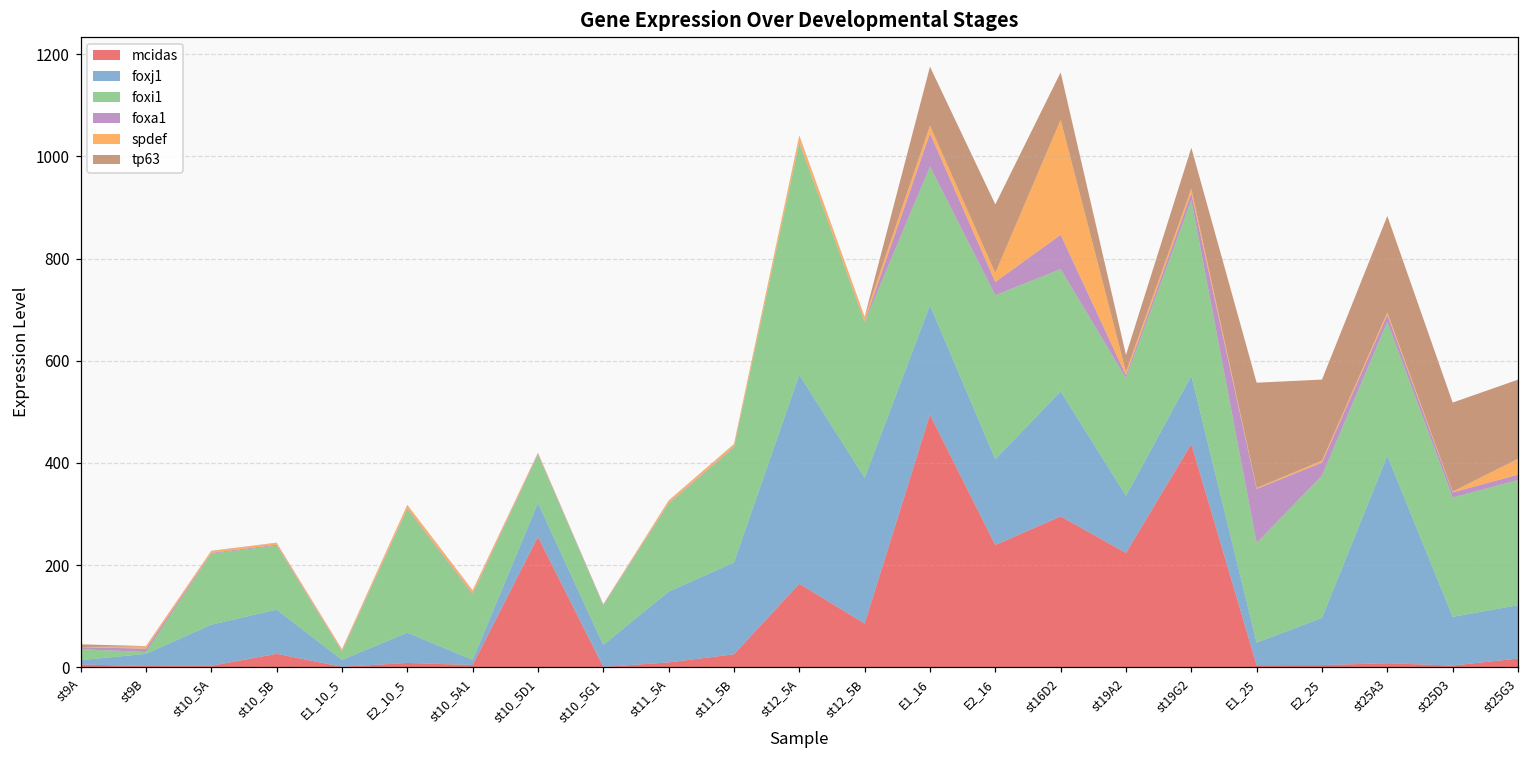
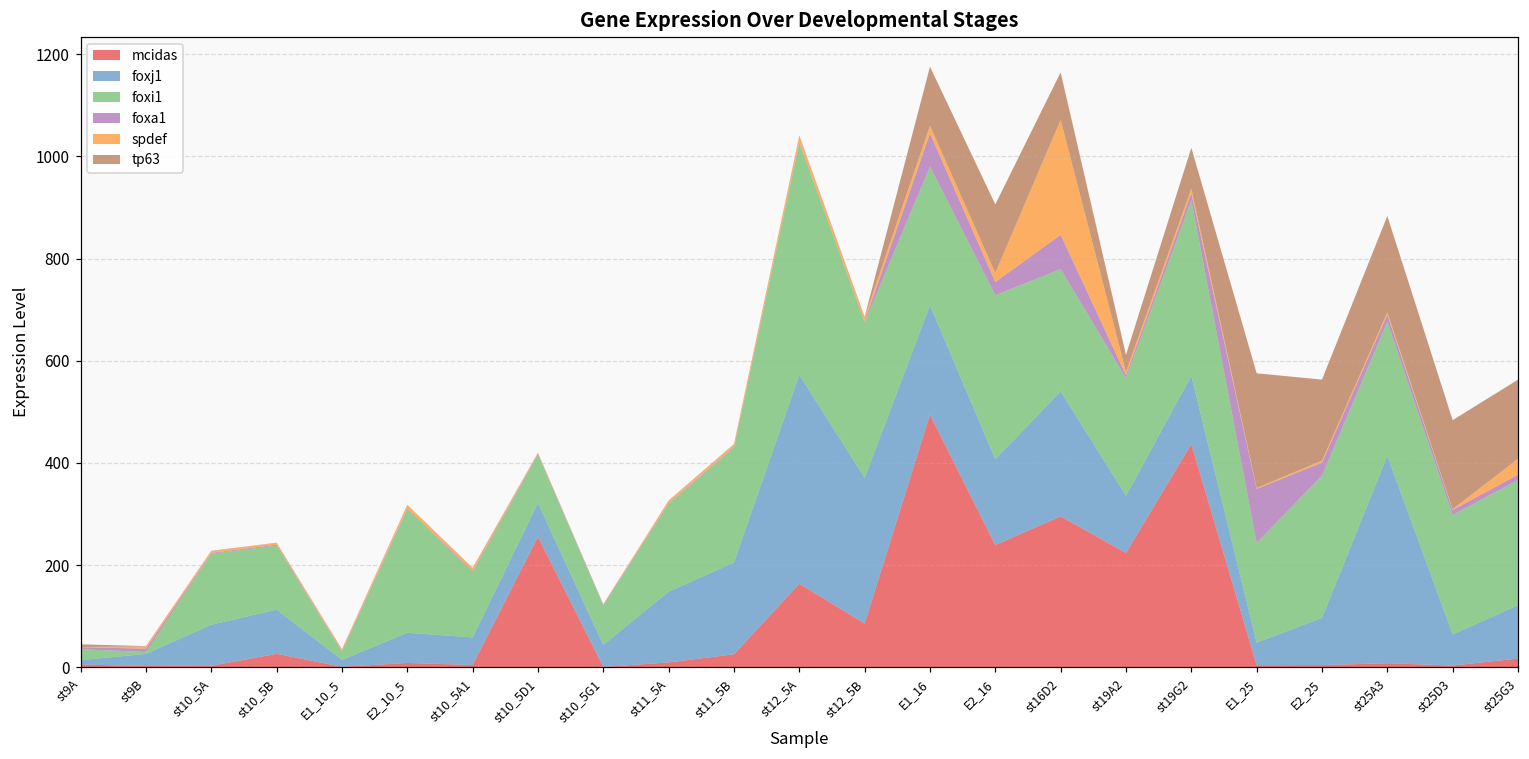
  {
    "mcidas": {
      "st9A": 10,
      "st10_5B": 30,
      "E2_10_5": 10,
      "st10_5D1": 260,
      "st11_5A": 10,
      "st11_5B": 30,
      "st12_5A": 160,
      "st12_5B": 90,
      "E1_16": 490,
      "E2_16": 240,
      "st16D2": 300,
      "st19A2": 220,
      "st19G2": 440,
      "st25A3": 10,
      "st25G3": 20
    },
    "foxj1": {
      "st9A": 10,
      "st10_5A": 80,
      "st10_5B": 90,
      "E1_10_5": 10,
      "E2_10_5": 60,
-     "st10_5A1": 10,
+     "st10_5A1": 50,
      "st10_5D1": 70,
      "st10_5G1": 40,
      "st11_5A": 140,
      "st11_5B": 180,
      "st12_5A": 410,
      "st12_5B": 290,
      "E1_16": 210,
      "E2_16": 170,
      "st16D2": 240,
      "st19A2": 110,
      "st19G2": 130,
      "E1_25": 40,
      "E2_25": 90,
      "st25A3": 410,
-     "st25D3": 100,
+     "st25D3": 60,
      "st25G3": 100
    },
    "foxi1": {
      "E1_16": 270,
      "E2_16": 320,
      "st16D2": 240,
      "st19A2": 230,
      "st19G2": 340,
      "E1_25": 200,
      "E2_25": 280,
      "st25A3": 260,
      "st25D3": 230,
      "st25G3": 240
    },
    "foxa1": {
      "E1_16": 60,
      "E2_16": 30,
      "st16D2": 70,
      "st19A2": 10,
      "st19G2": 10,
      "st25G3": 10
    },
    "spdef": {
      "E1_16": 20,
      "E2_16": 20,
      "st16D2": 220,
      "st19A2": 10,
      "st19G2": 10,
      "st25G3": 30
    },
    "tp63": {
      "E1_16": 120,
      "E2_16": 130,
      "st16D2": 90,
      "st19A2": 30,
      "st19G2": 80,
-     "E1_25": 210,
+     "E1_25": 220,
      "E2_25": 160,
      "st25A3": 190,
      "st25D3": 170,
      "st25G3": 150
    }
  }
